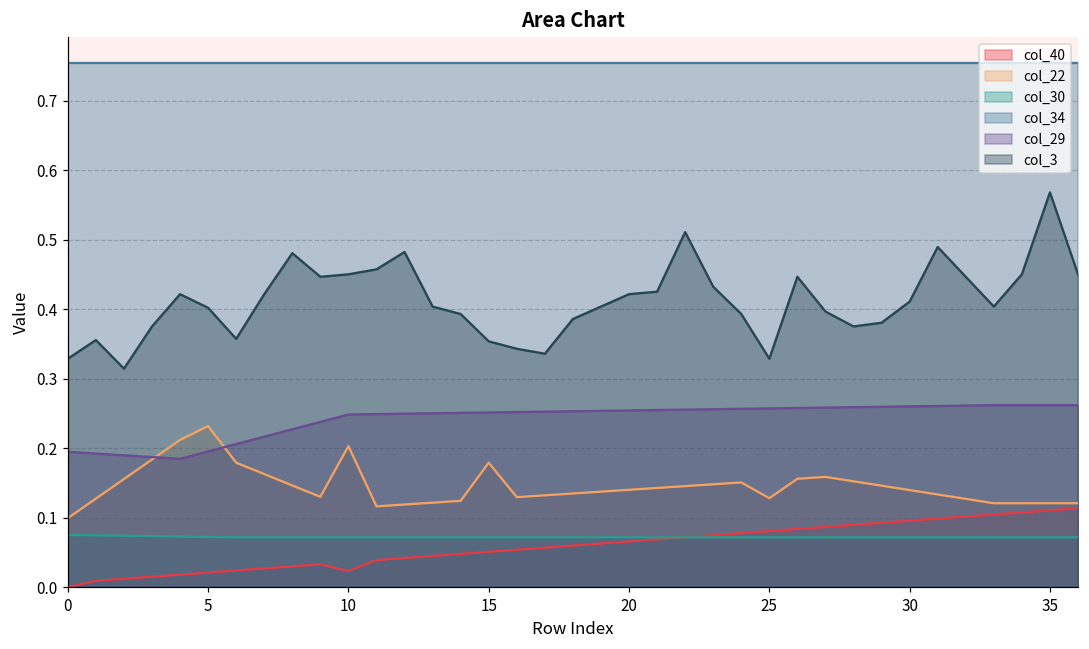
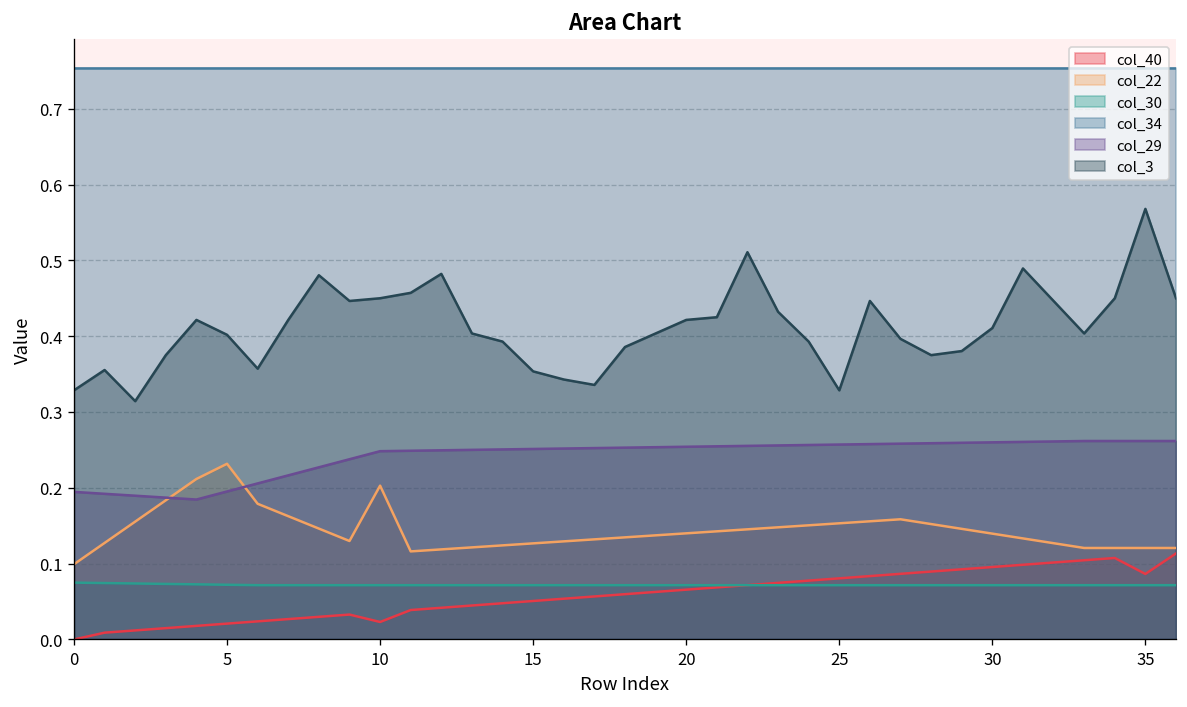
  {
    "col_40": {
      "0": 0.00,
      "5": 0.02,
      "10": 0.02,
      "15": 0.05,
      "20": 0.07,
      "25": 0.08,
      "30": 0.10,
-     "35": 0.11
+     "35": 0.09
    },
    "col_22": {
      "0": 0.10,
      "5": 0.23,
      "10": 0.20,
-     "15": 0.18,
+     "15": 0.13,
      "20": 0.14,
-     "25": 0.13,
+     "25": 0.15,
      "30": 0.14,
      "35": 0.12
    }
  }
